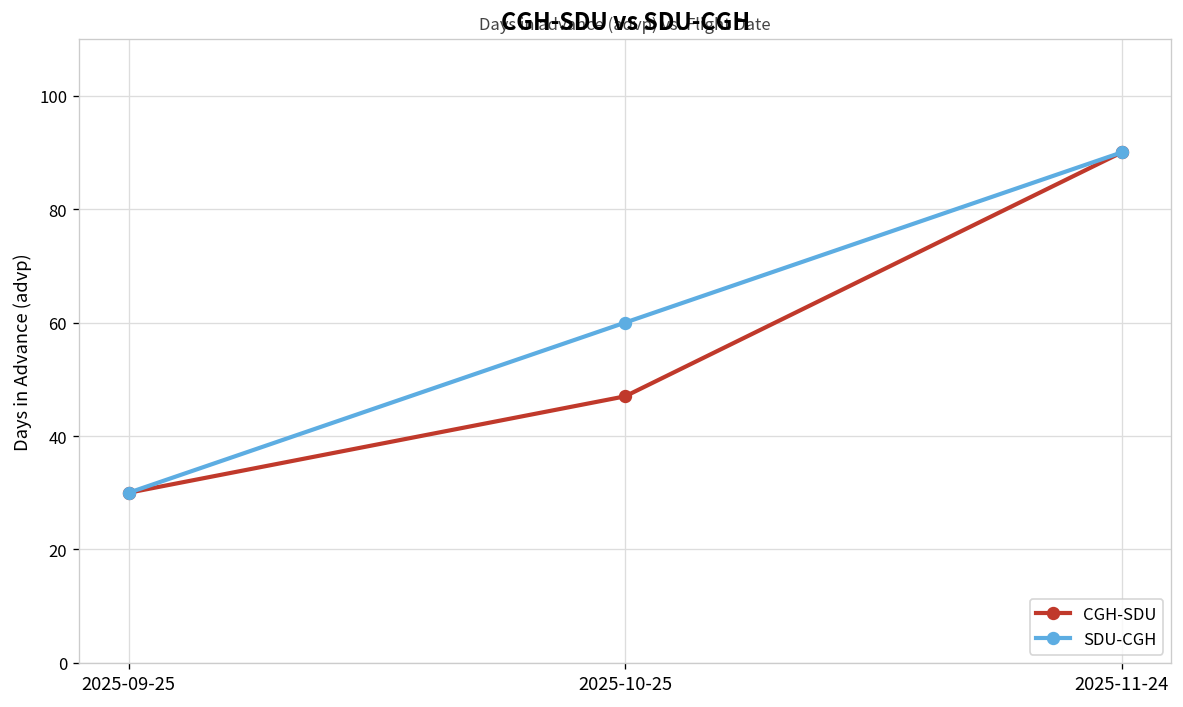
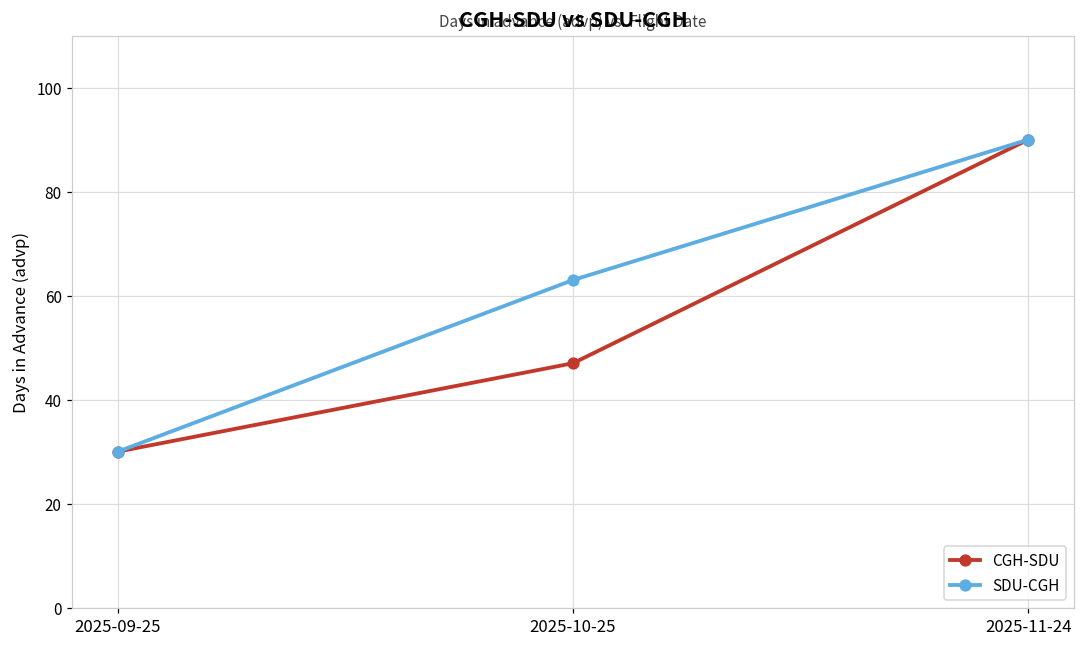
  {
    "CGH-SDU": {
      "2025-10-25": 47
    },
    "SDU-CGH": {
-     "2025-10-25": 60
+     "2025-10-25": 63
    }
  }
